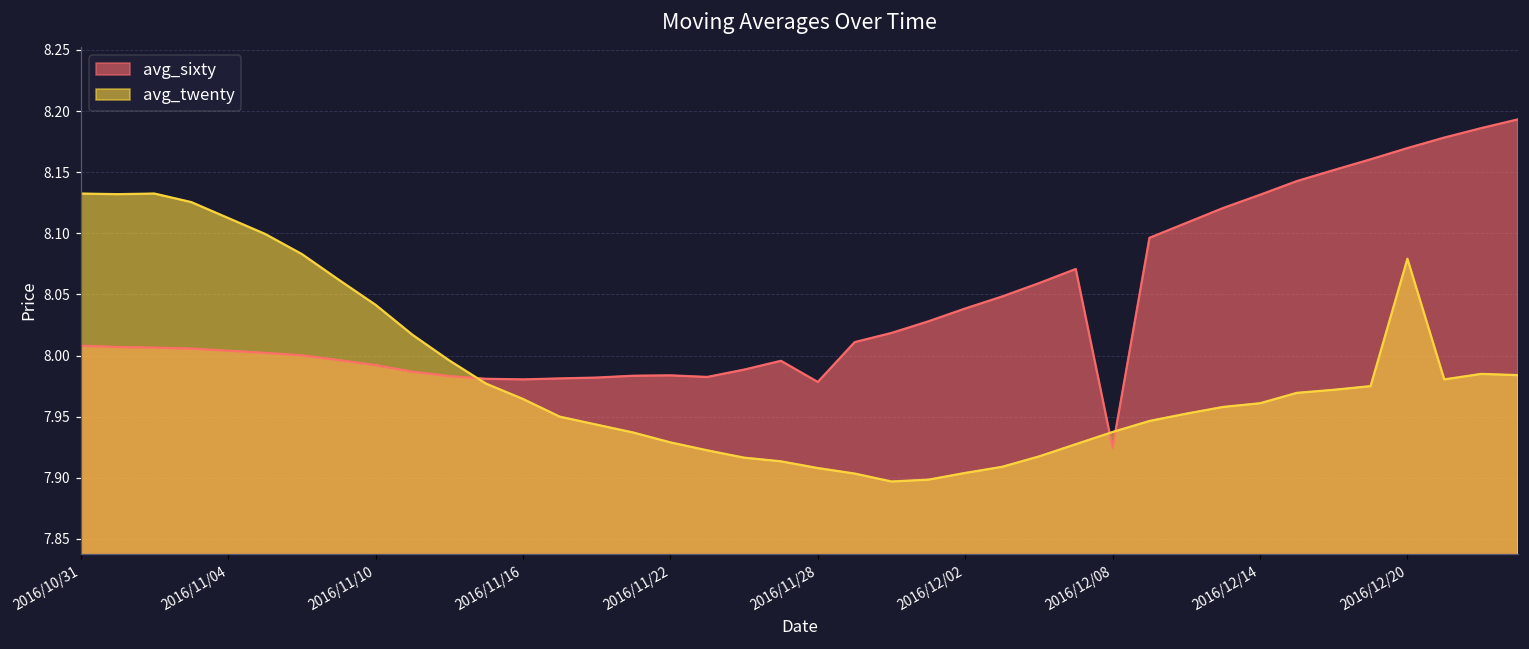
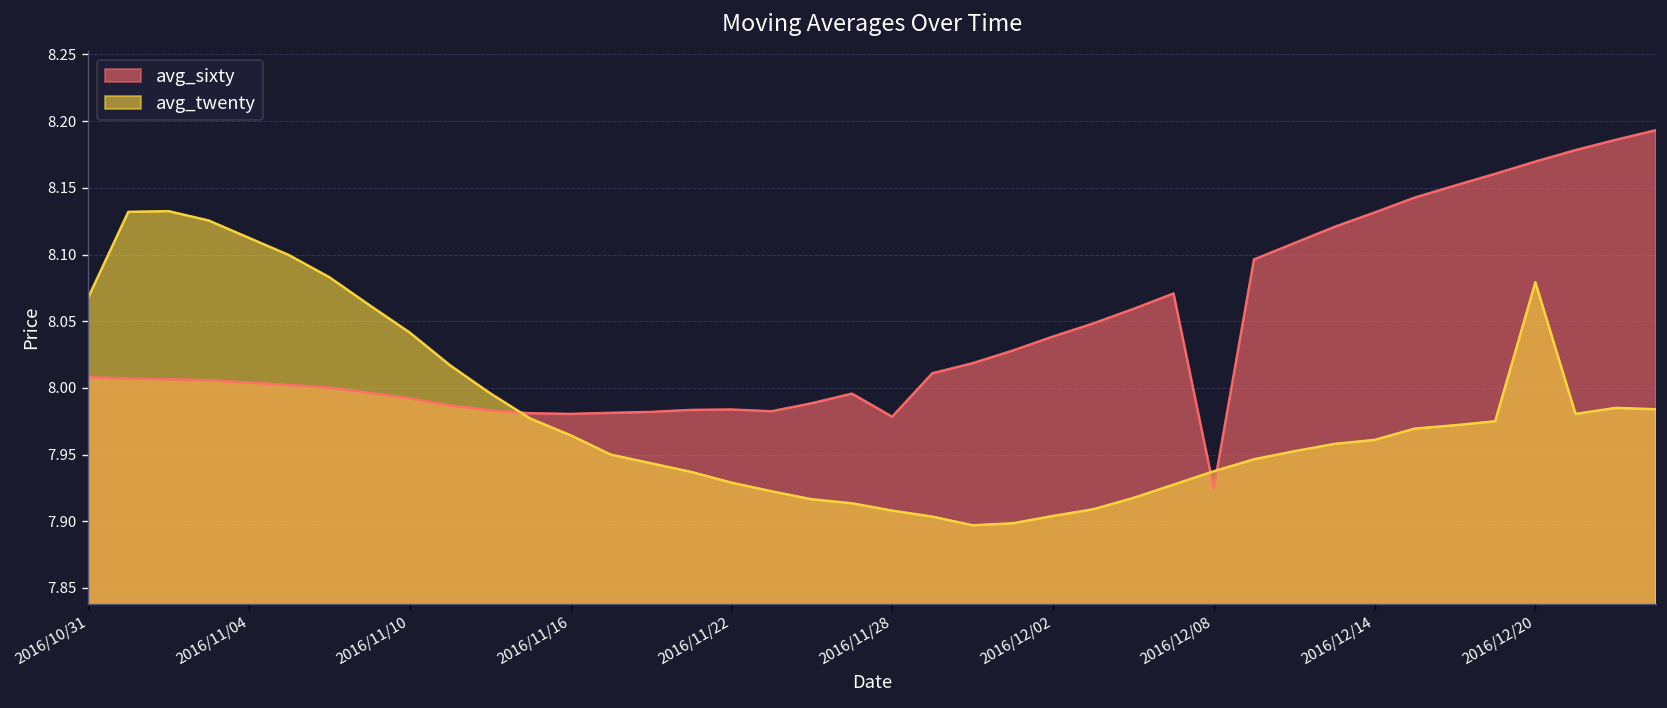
  {
    "avg_sixty": {
      "2016/10/31": 8.008,
      "2016/11/04": 8.004,
      "2016/11/10": 7.992,
      "2016/11/16": 7.981,
      "2016/11/22": 7.984,
      "2016/11/28": 7.978,
      "2016/12/02": 8.039,
      "2016/12/08": 7.925,
      "2016/12/14": 8.132,
      "2016/12/20": 8.170
    },
    "avg_twenty": {
-     "2016/10/31": 8.133,
+     "2016/10/31": 8.068,
      "2016/11/04": 8.113,
      "2016/11/10": 8.042,
      "2016/11/16": 7.965,
      "2016/11/22": 7.929,
      "2016/11/28": 7.908,
      "2016/12/02": 7.904,
      "2016/12/08": 7.938,
      "2016/12/14": 7.961,
      "2016/12/20": 8.079
    }
  }
